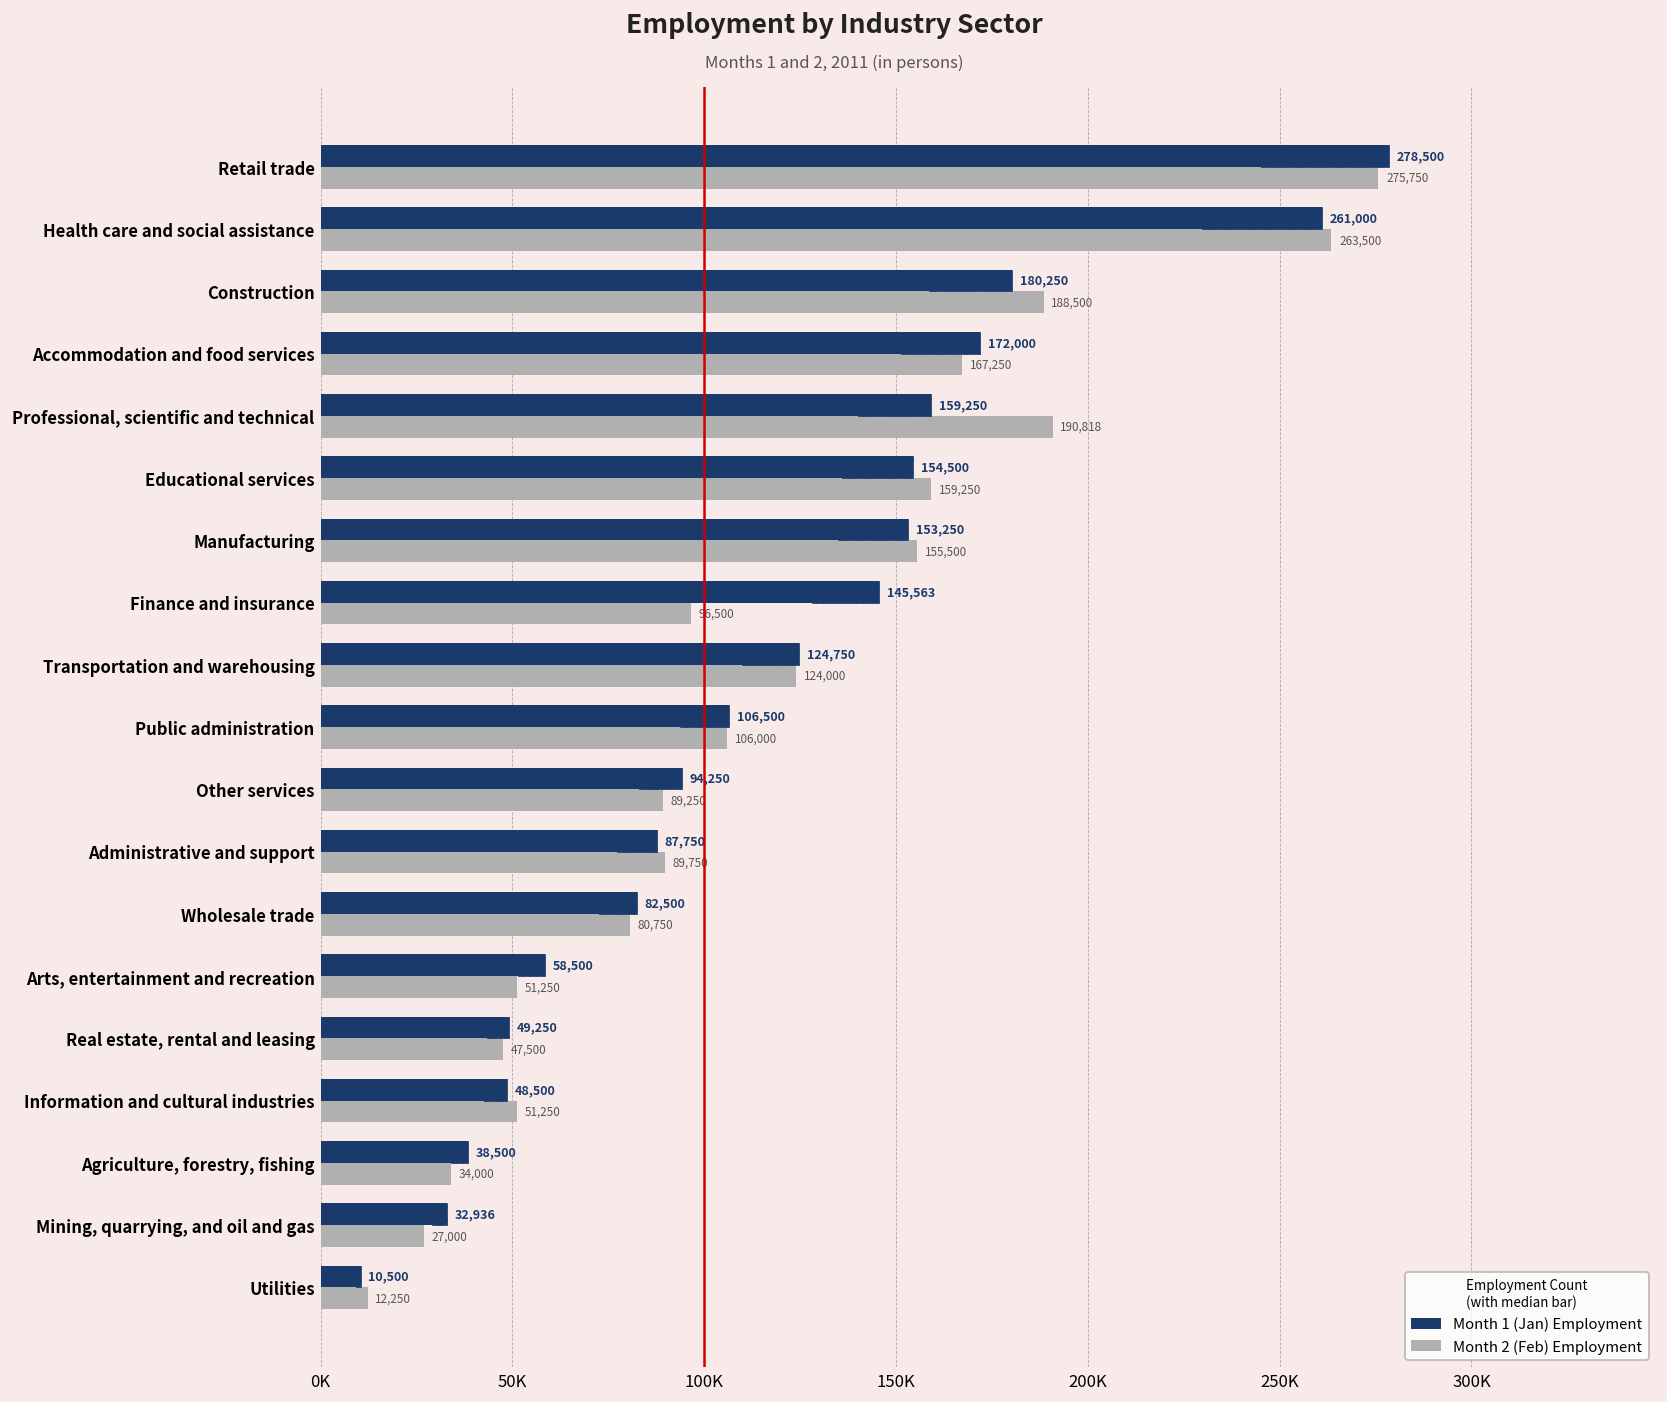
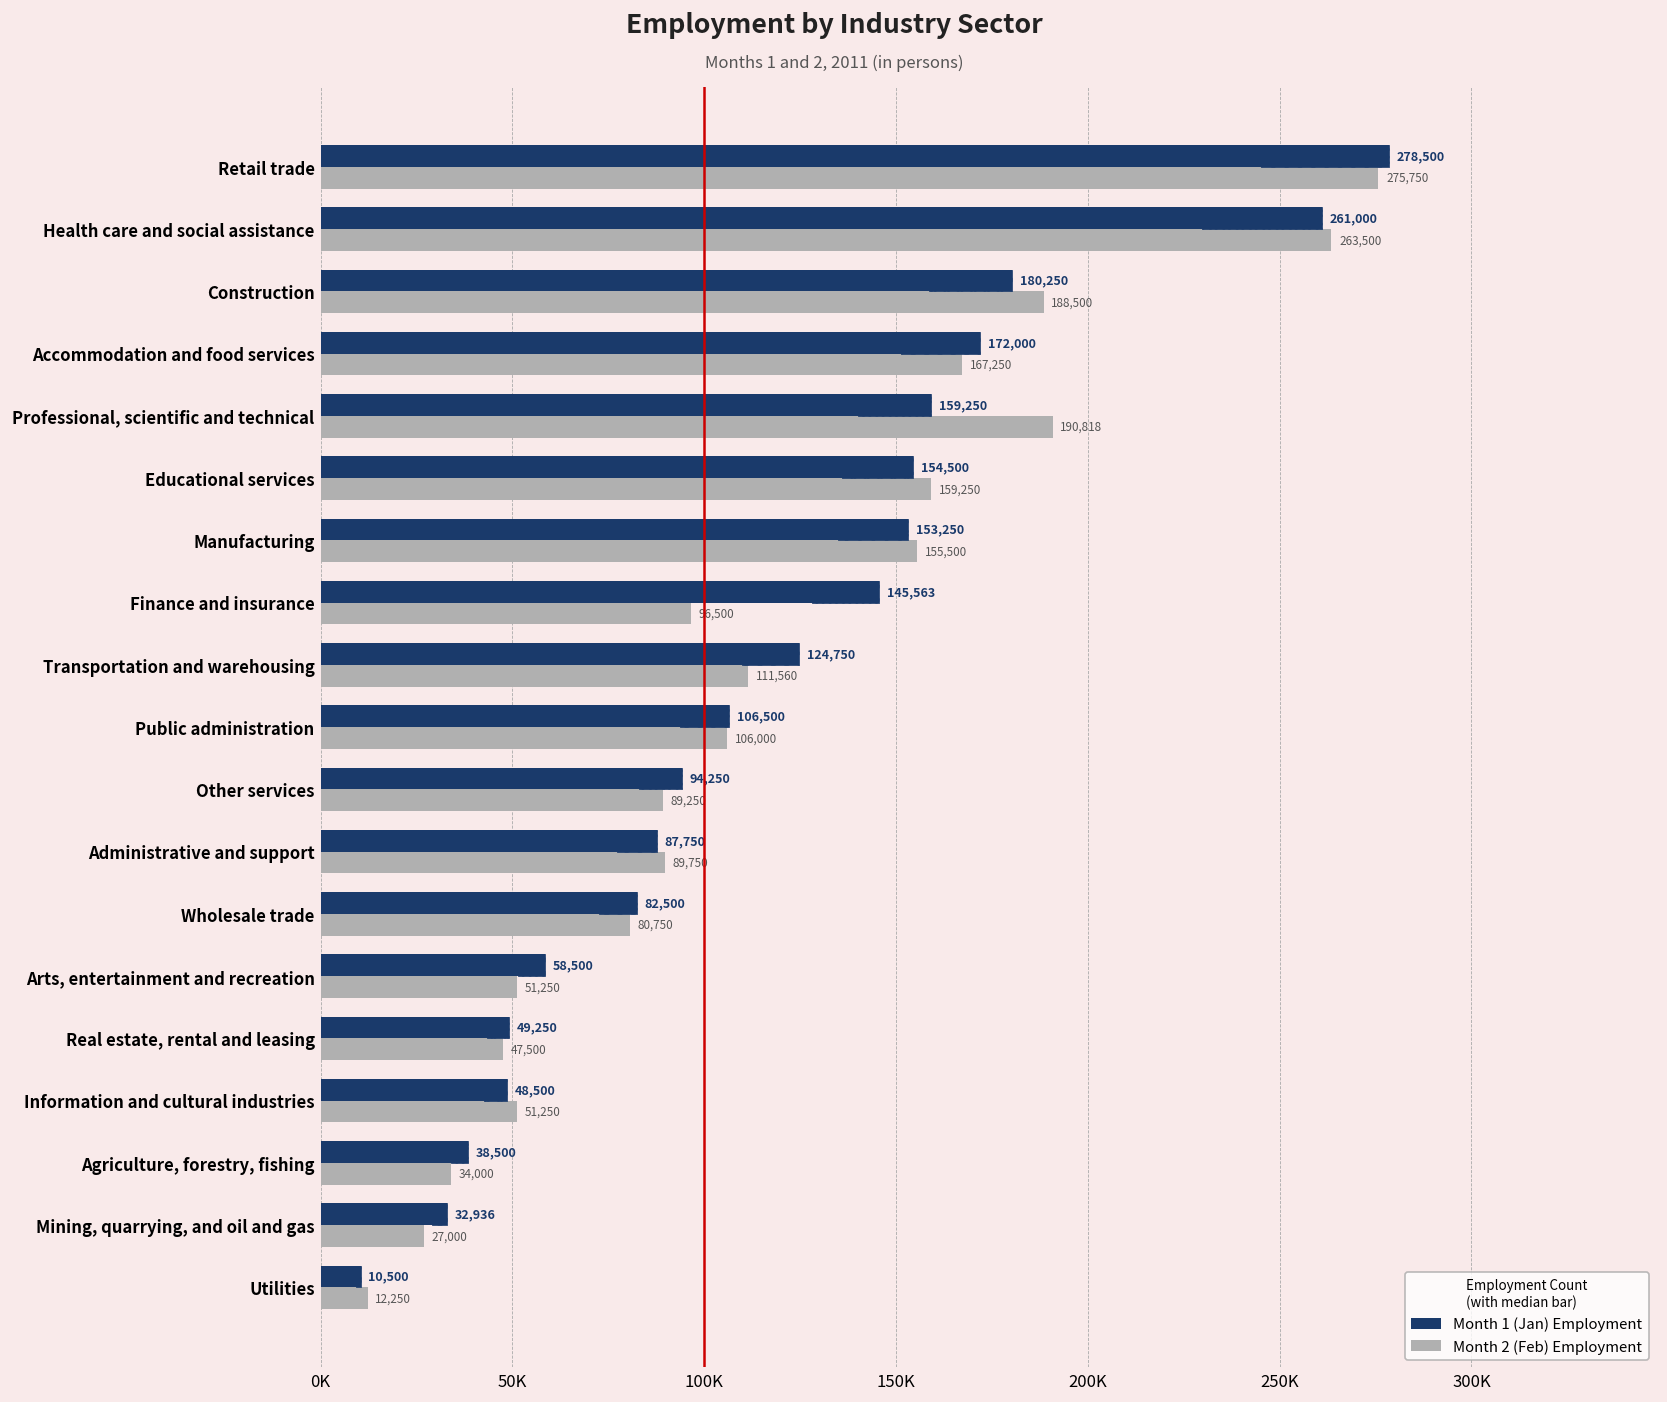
  {
    "Month 1 (Jan) Employment": {
      "Retail trade": "278,500",
      "Health care and social assistance": "261,000",
      "Construction": "180,250",
      "Accommodation and food services": "172,000",
      "Professional, scientific and technical": "159,250",
      "Educational services": "154,500",
      "Manufacturing": "153,250",
      "Finance and insurance": "145,563",
      "Transportation and warehousing": "124,750",
      "Public administration": "106,500",
      "Other services": "94,250",
      "Administrative and support": "87,750",
      "Wholesale trade": "82,500",
      "Arts, entertainment and recreation": "58,500",
      "Real estate, rental and leasing": "49,250",
      "Information and cultural industries": "48,500",
      "Agriculture, forestry, fishing": "38,500",
      "Mining, quarrying, and oil and gas": "32,936",
      "Utilities": "10,500"
    },
    "Month 2 (Feb) Employment": {
      "Retail trade": "275,750",
      "Health care and social assistance": "263,500",
      "Construction": "188,500",
      "Accommodation and food services": "167,250",
      "Professional, scientific and technical": "190,818",
      "Educational services": "159,250",
      "Manufacturing": "155,500",
      "Finance and insurance": "96,500",
-     "Transportation and warehousing": "124,000",
+     "Transportation and warehousing": "111,560",
      "Public administration": "106,000",
      "Other services": "89,250",
      "Administrative and support": "89,750",
      "Wholesale trade": "80,750",
      "Arts, entertainment and recreation": "51,250",
      "Real estate, rental and leasing": "47,500",
      "Information and cultural industries": "51,250",
      "Agriculture, forestry, fishing": "34,000",
      "Mining, quarrying, and oil and gas": "27,000",
      "Utilities": "12,250"
    }
  }
